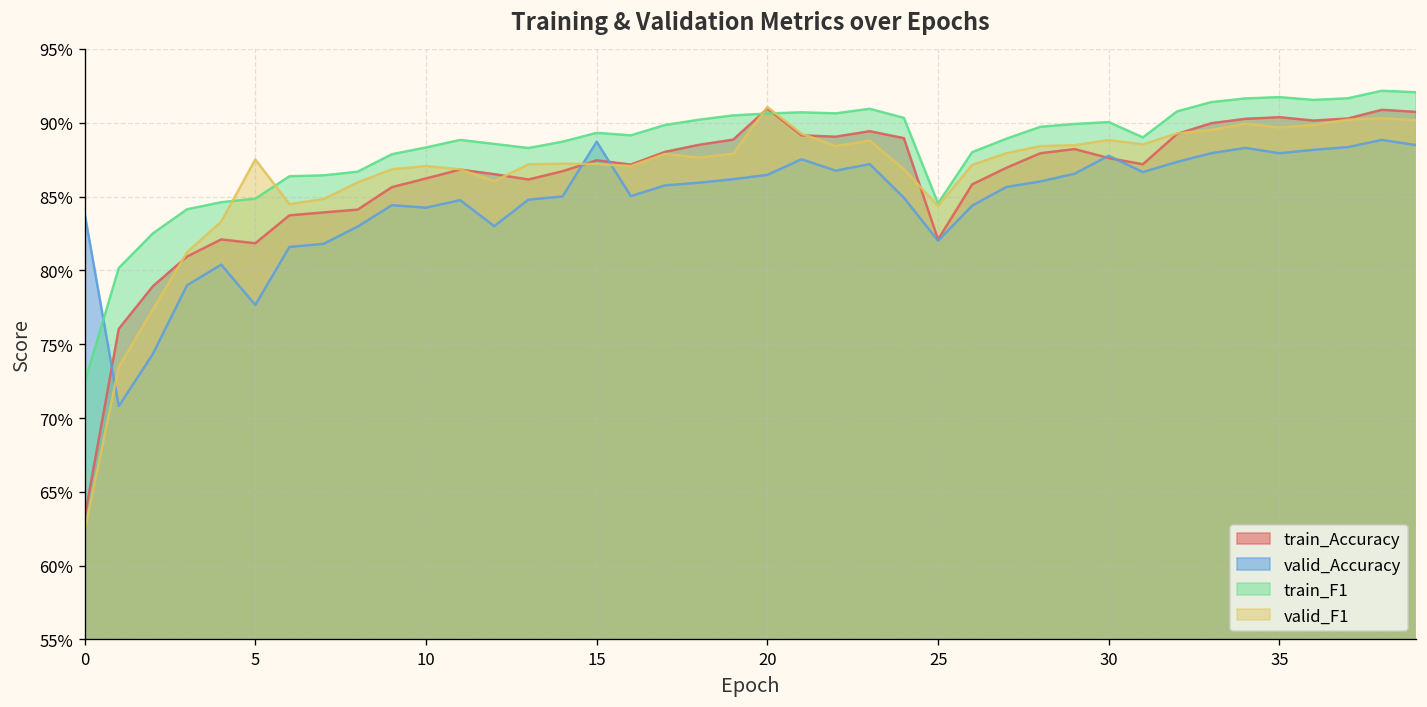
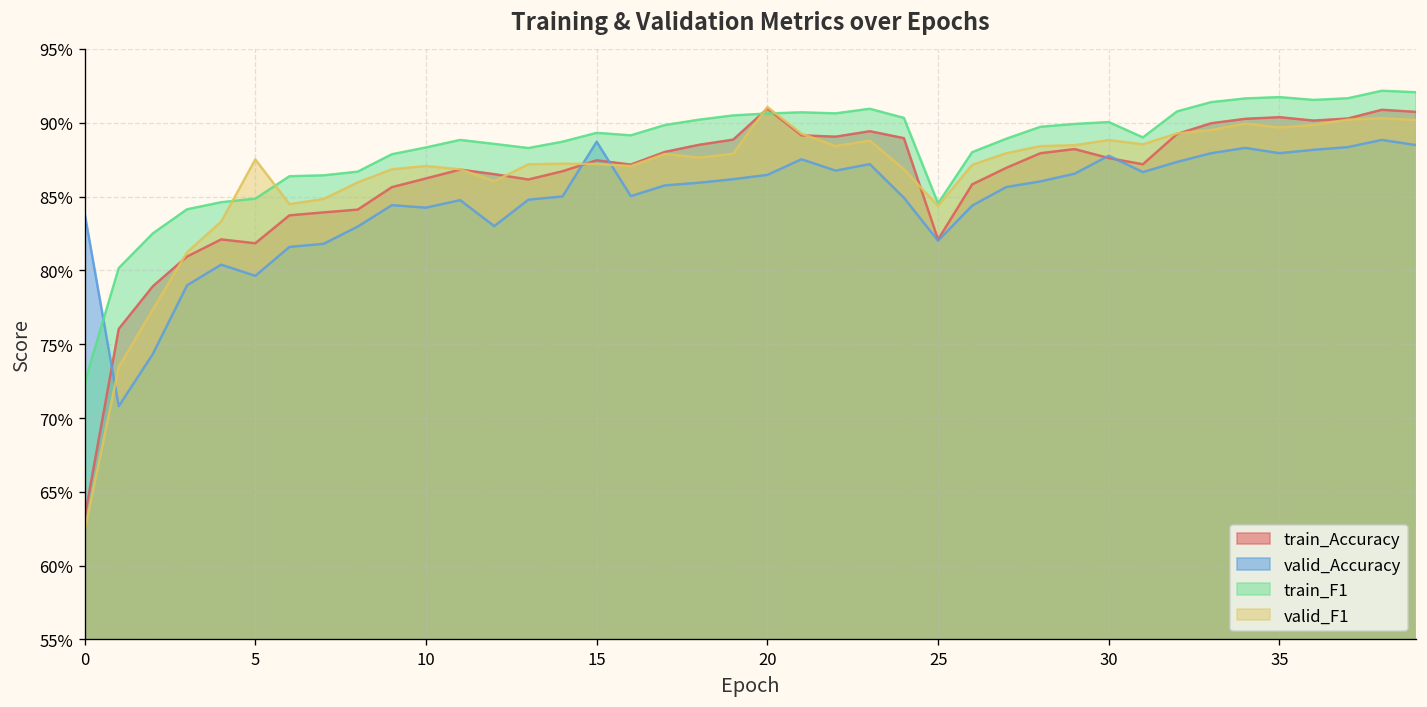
  {
    "train_Accuracy": {
      "0": "63.3%",
      "5": "81.8%",
      "10": "86.2%",
      "15": "87.5%",
      "35": "90.4%"
    },
    "valid_Accuracy": {
      "0": "83.9%",
-     "5": "77.7%",
+     "5": "79.6%",
      "10": "84.3%",
      "15": "88.7%",
      "20": "86.5%",
      "35": "87.9%"
    },
    "train_F1": {
      "0": "72.4%",
      "5": "84.9%",
      "10": "88.3%",
      "15": "89.3%",
      "20": "90.6%",
      "30": "90.1%",
      "35": "91.7%"
    },
    "valid_F1": {
      "0": "62.4%",
      "5": "87.5%",
      "10": "87.1%",
      "15": "87.2%",
      "30": "88.8%",
      "35": "89.7%"
    }
  }
